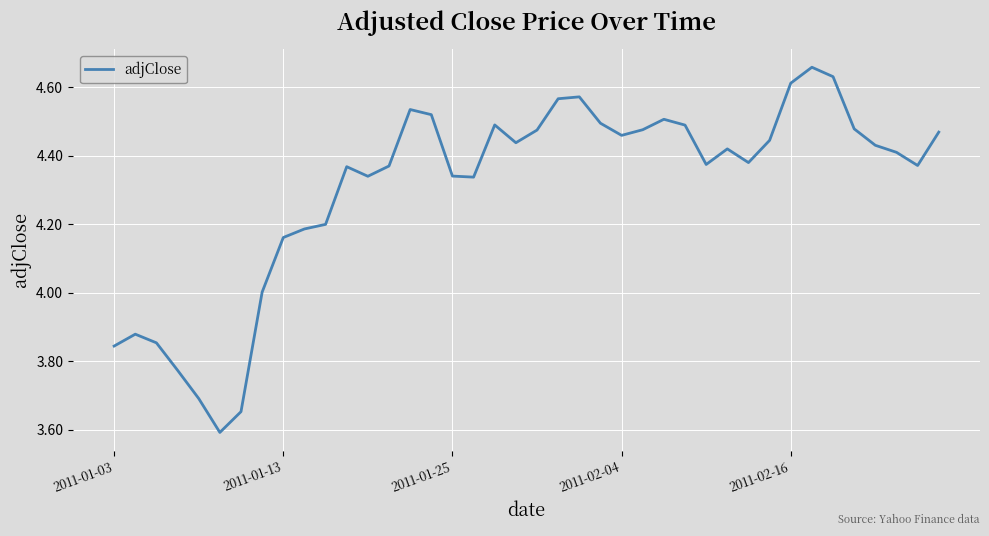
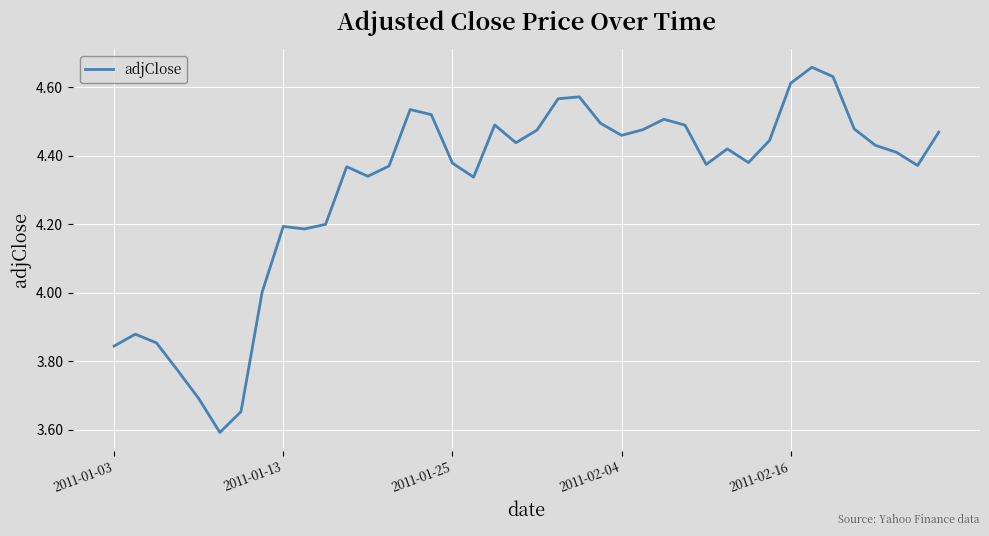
  {
    "2011-01-03": 3.84,
-   "2011-01-13": 4.16,
-   "2011-01-25": 4.34,
+   "2011-01-13": 4.19,
+   "2011-01-25": 4.38,
    "2011-02-04": 4.46,
    "2011-02-16": 4.61
  }
